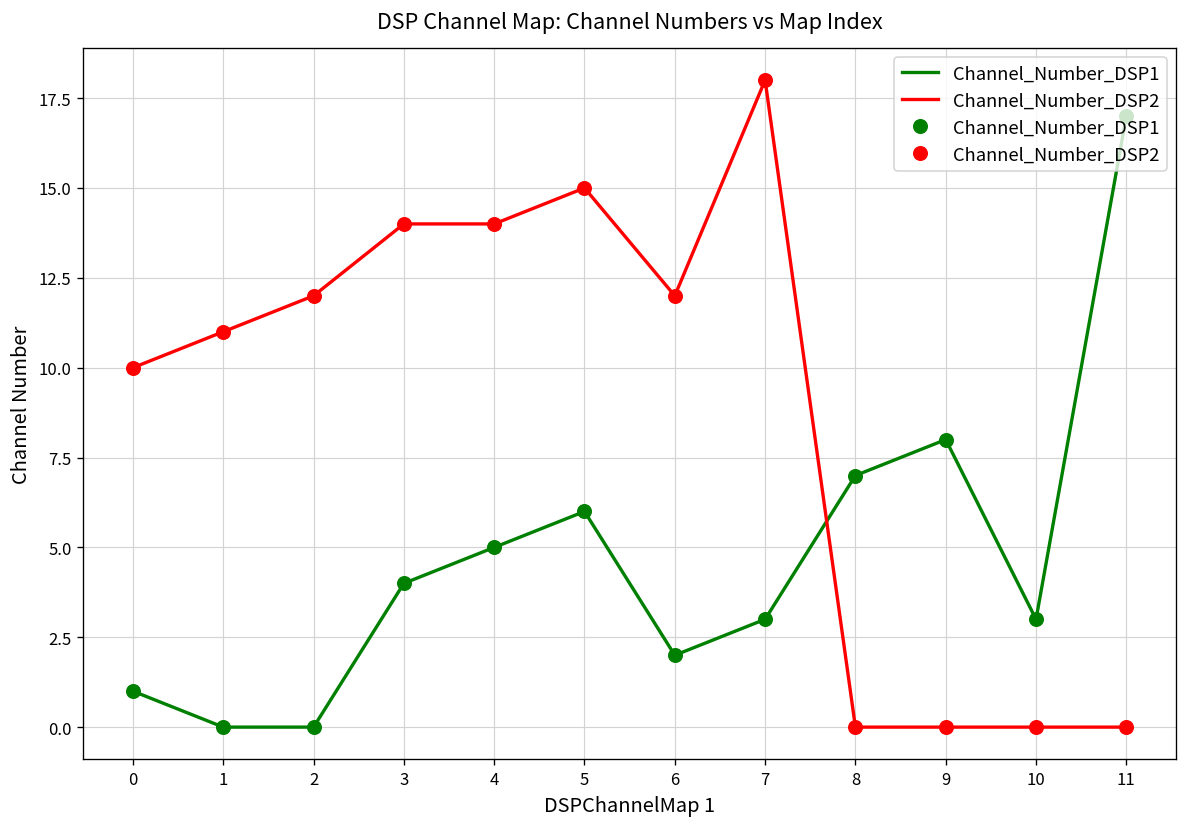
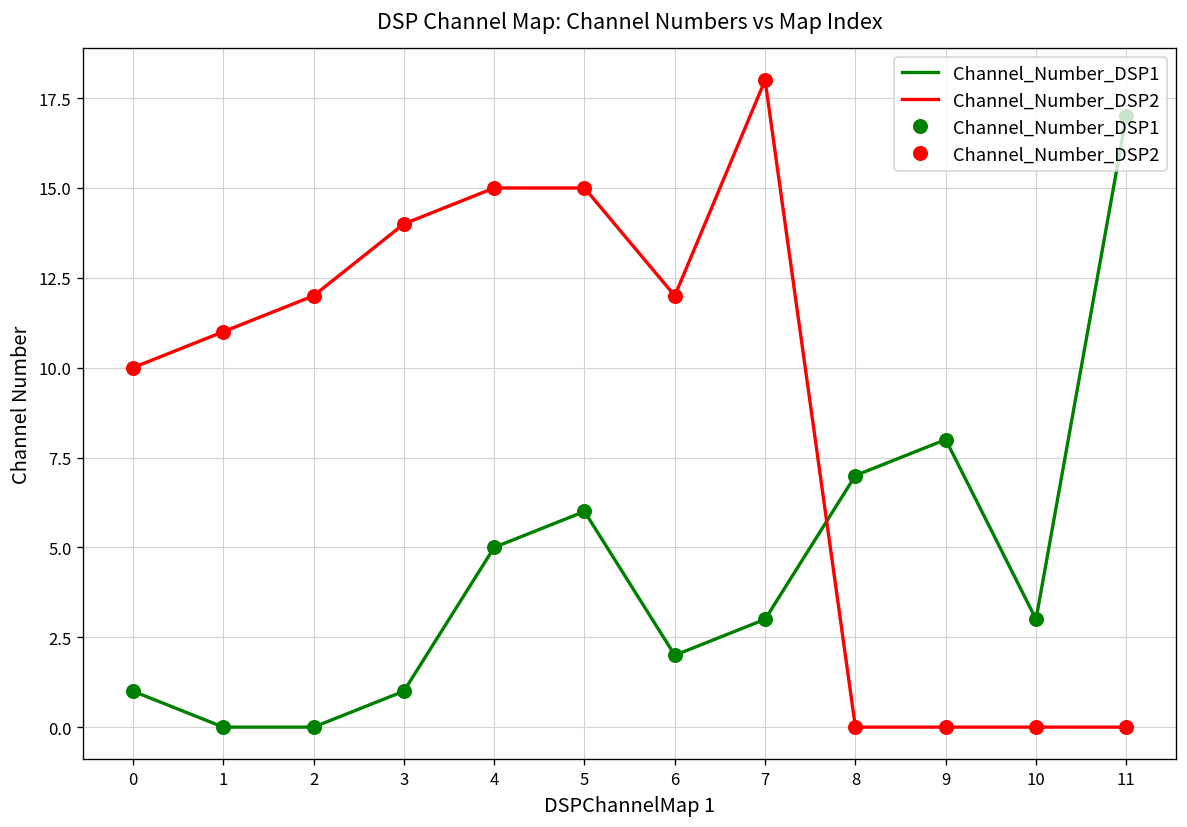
  {
    "Channel_Number_DSP1": {
      "0": 1,
      "1": 0,
      "2": 0,
-     "3": 4,
+     "3": 1,
      "4": 5,
      "5": 6,
      "6": 2,
      "7": 3,
      "8": 7,
      "9": 8,
      "10": 3
    },
    "Channel_Number_DSP2": {
      "0": 10,
      "1": 11,
      "2": 12,
      "3": 14,
-     "4": 14,
+     "4": 15,
      "5": 15,
      "6": 12,
      "7": 18,
      "8": 0,
      "9": 0,
      "10": 0,
      "11": 0
    }
  }
